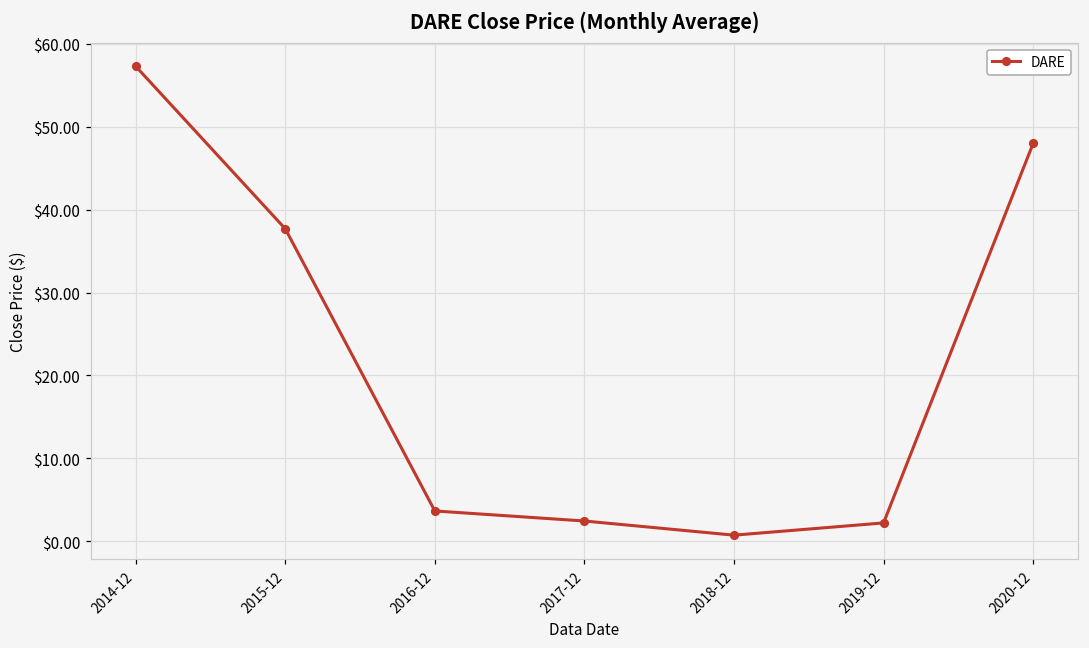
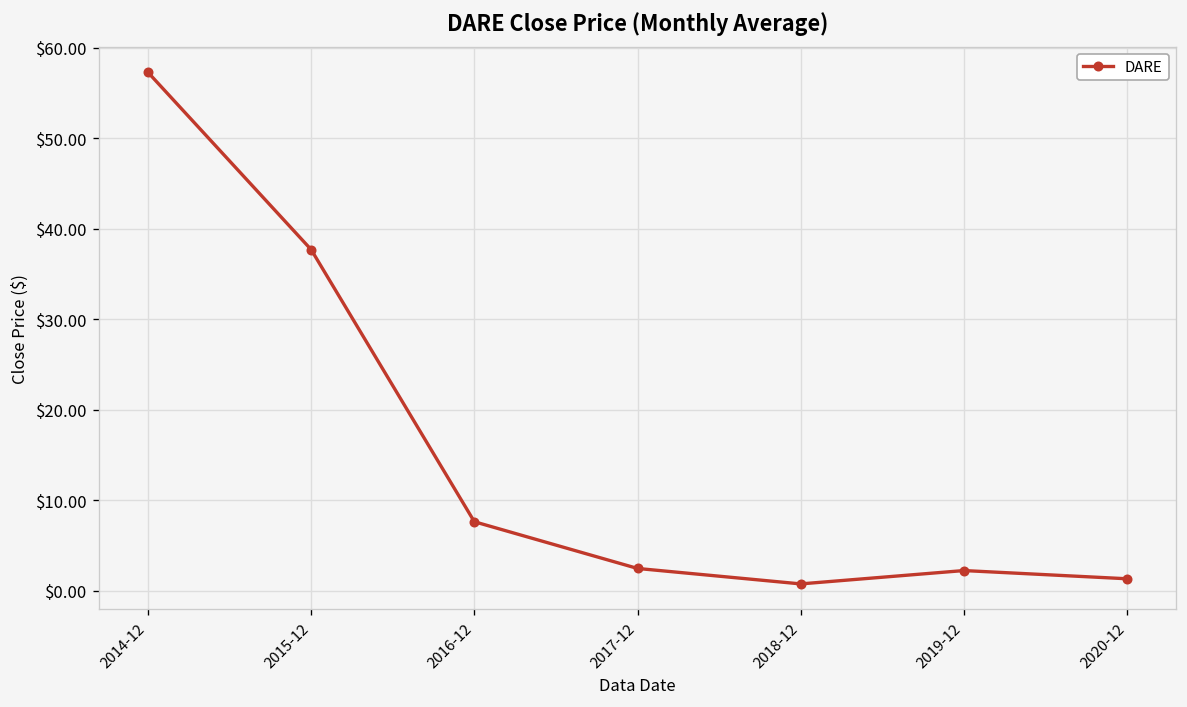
  {
    "2014-12": "$57",
    "2015-12": "$38",
-   "2016-12": "$4",
+   "2016-12": "$8",
    "2017-12": "$2",
    "2018-12": "$1",
    "2019-12": "$2",
-   "2020-12": "$48"
+   "2020-12": "$1"
  }
